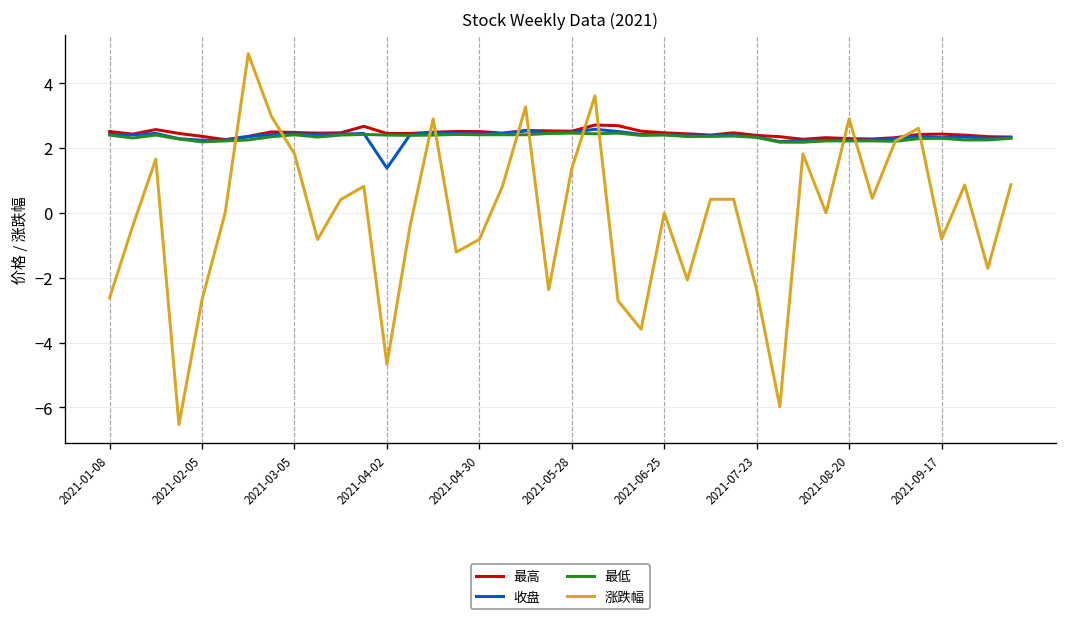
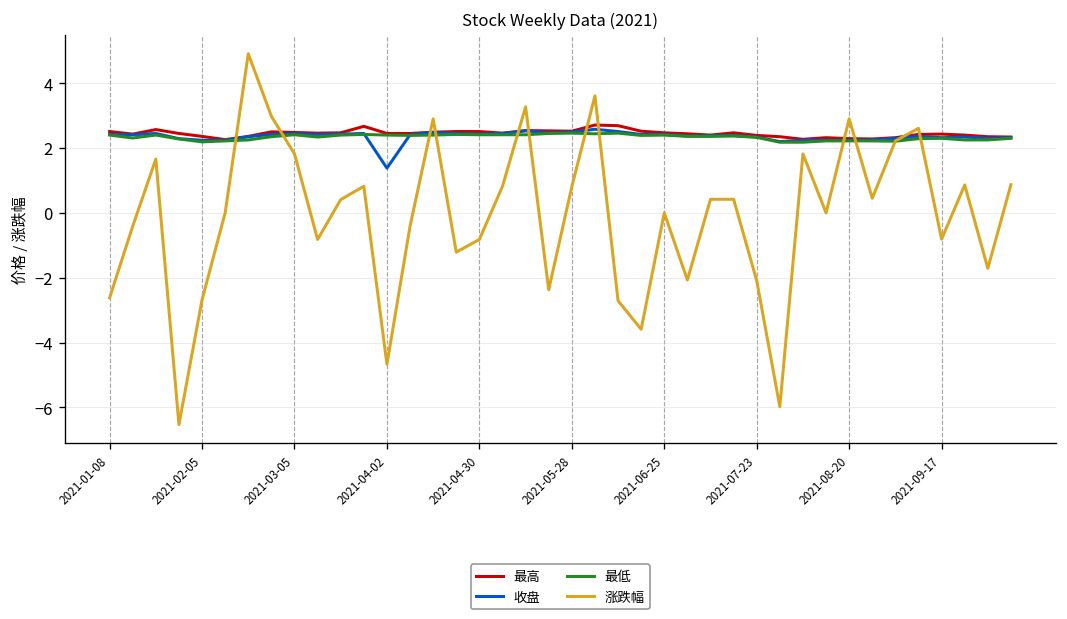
  {
    "最高": {
      "2021-02-05": 2.4,
      "2021-09-17": 2.4
    },
    "收盘": {
      "2021-04-02": 1.4
    },
    "涨跌幅": {
      "2021-01-08": -2.6,
      "2021-02-05": -2.7,
      "2021-03-05": 1.8,
      "2021-04-02": -4.7,
      "2021-04-30": -0.8,
-     "2021-05-28": 1.4,
+     "2021-05-28": 0.8,
      "2021-06-25": 0.0,
-     "2021-07-23": -2.4,
+     "2021-07-23": -2.1,
      "2021-08-20": 2.9,
      "2021-09-17": -0.8
    }
  }
